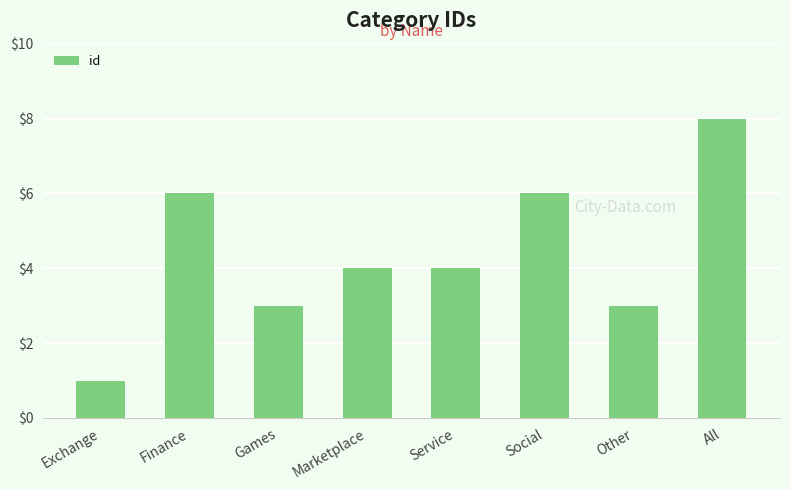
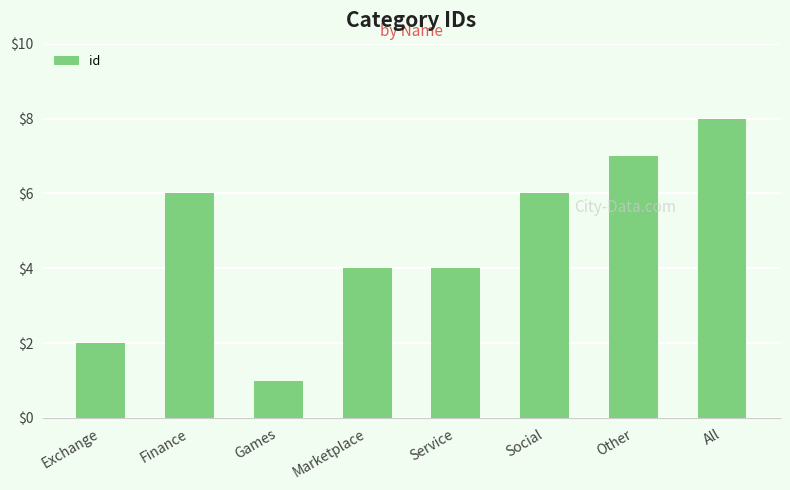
  {
-   "Exchange": "$1",
+   "Exchange": "$2",
    "Finance": "$6",
-   "Games": "$3",
+   "Games": "$1",
    "Marketplace": "$4",
    "Service": "$4",
    "Social": "$6",
-   "Other": "$3",
+   "Other": "$7",
    "All": "$8"
  }
